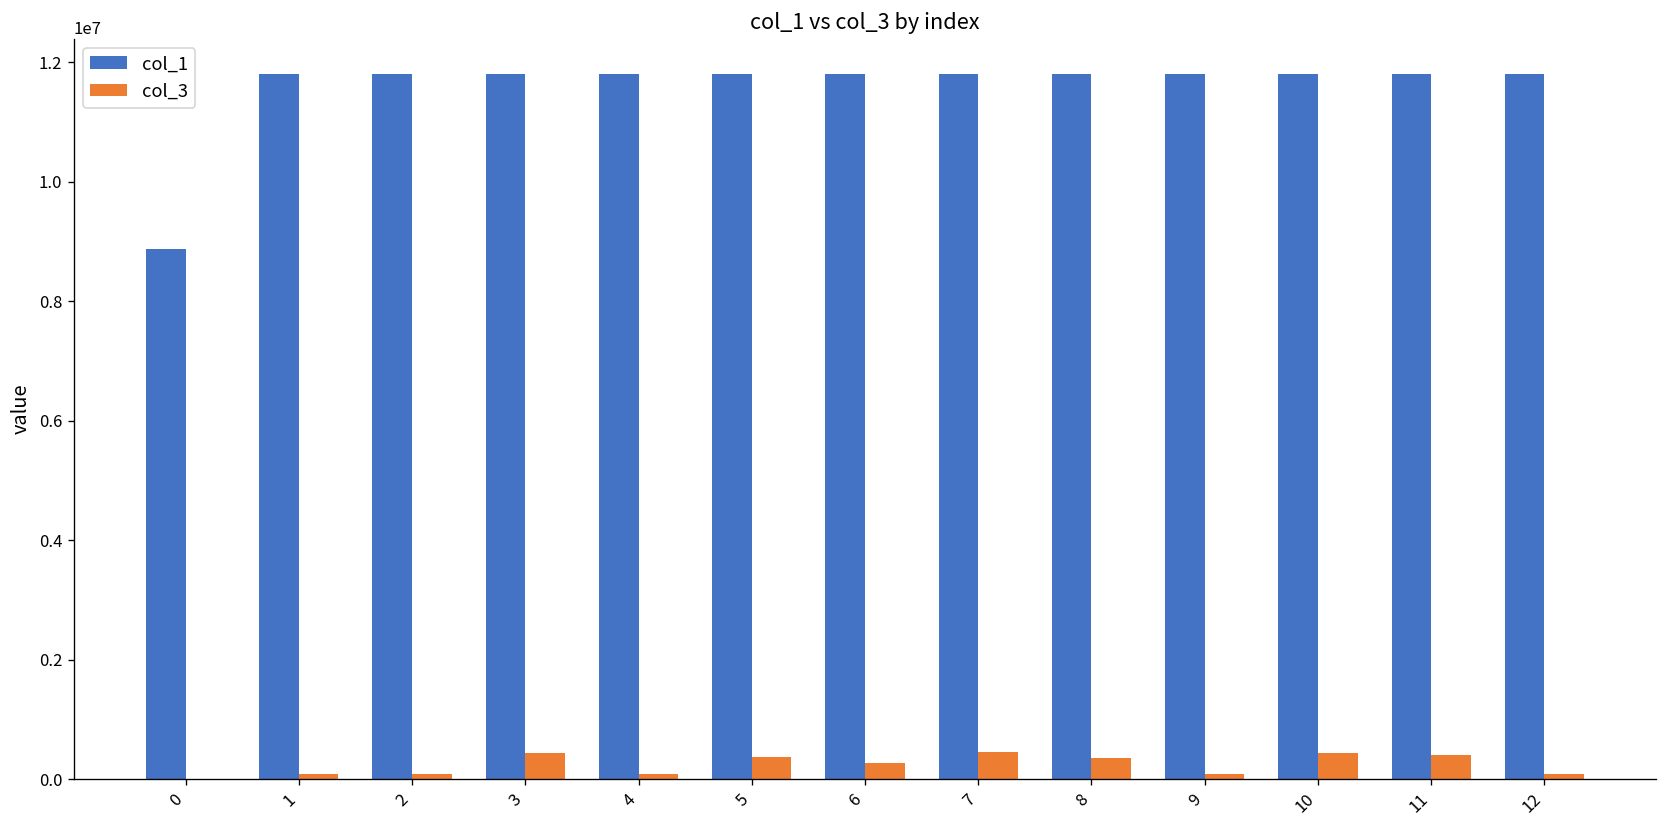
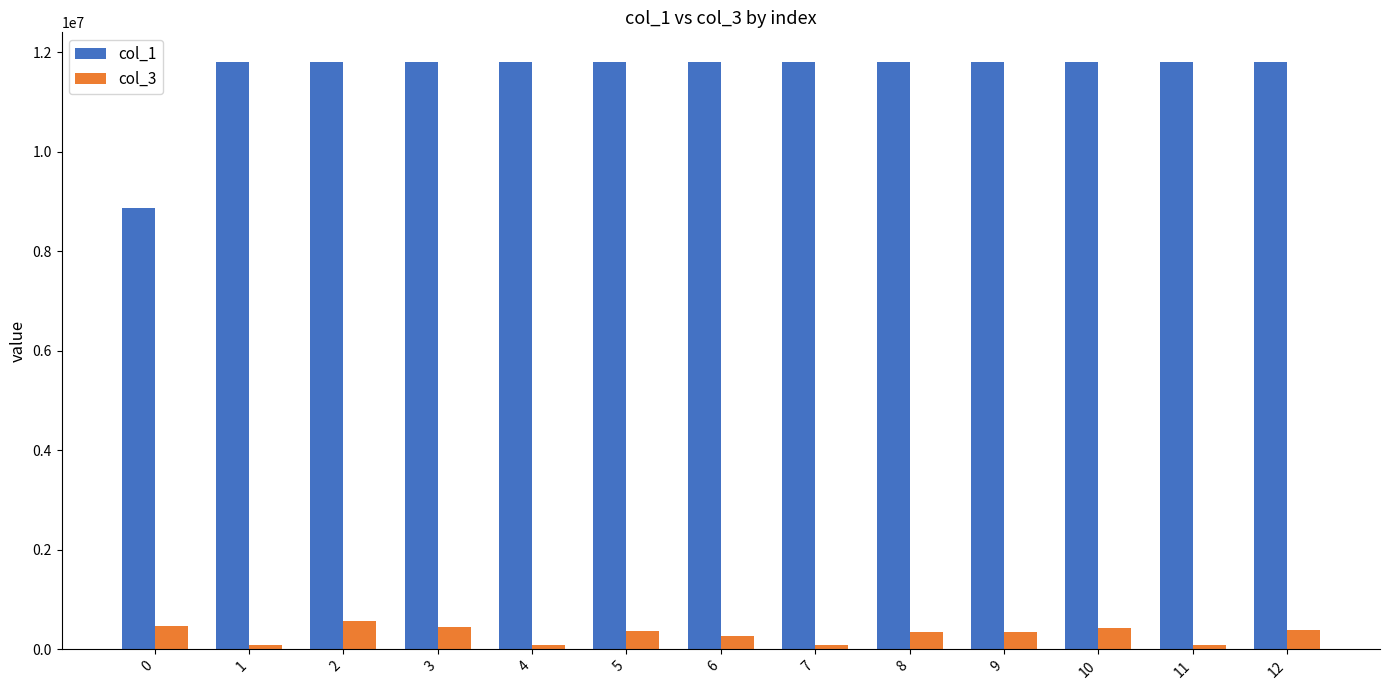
  {
    "col_1": {
      "0": 8900000,
      "1": 11800000,
      "2": 11800000,
      "3": 11800000,
      "4": 11800000,
      "5": 11800000,
      "6": 11800000,
      "7": 11800000,
      "8": 11800000,
      "9": 11800000,
      "10": 11800000,
      "11": 11800000,
      "12": 11800000
    },
    "col_3": {
-     "0": 0,
+     "0": 500000,
      "1": 100000,
-     "2": 100000,
+     "2": 600000,
      "3": 400000,
      "4": 100000,
      "5": 400000,
      "6": 300000,
-     "7": 500000,
+     "7": 100000,
      "8": 400000,
-     "9": 100000,
+     "9": 300000,
      "10": 400000,
-     "11": 400000,
-     "12": 100000
+     "11": 100000,
+     "12": 400000
    }
  }
